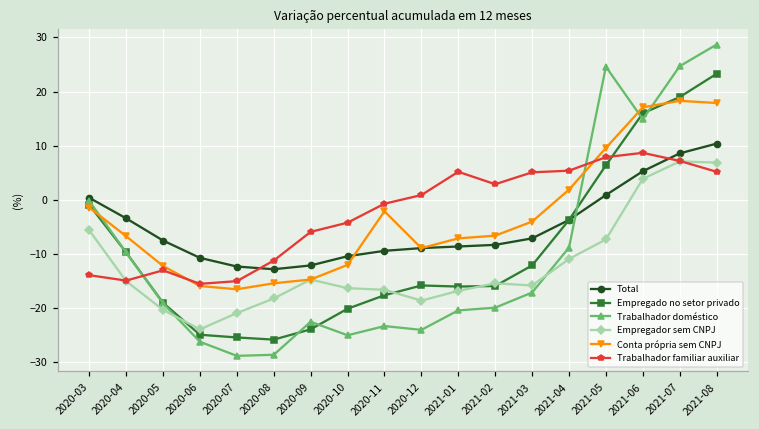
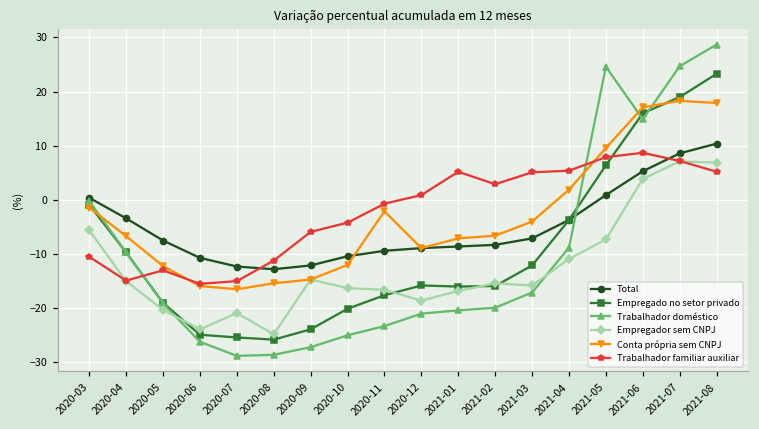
  {
    "Trabalhador doméstico": {
      "2020-03": 0,
      "2020-06": -26,
      "2020-07": -29,
      "2020-08": -29,
-     "2020-09": -23,
+     "2020-09": -27,
      "2020-10": -25,
      "2020-11": -23,
-     "2020-12": -24,
+     "2020-12": -21,
      "2021-01": -20,
      "2021-02": -20,
      "2021-03": -17,
      "2021-04": -9,
      "2021-05": 25,
      "2021-06": 15,
      "2021-07": 25,
      "2021-08": 29
    },
    "Empregador sem CNPJ": {
      "2020-03": -6,
      "2020-05": -20,
      "2020-06": -24,
      "2020-07": -21,
-     "2020-08": -18,
+     "2020-08": -25,
      "2020-10": -16,
      "2020-11": -17,
      "2020-12": -19,
      "2021-01": -17,
      "2021-03": -16,
      "2021-04": -11,
      "2021-05": -7,
      "2021-06": 4,
      "2021-08": 7
    },
    "Conta própria sem CNPJ": {
      "2020-04": -7,
      "2020-05": -12,
      "2020-07": -17,
      "2020-08": -15,
      "2020-10": -12,
      "2020-11": -2,
      "2021-01": -7,
      "2021-02": -7,
      "2021-03": -4,
      "2021-04": 2,
      "2021-05": 10,
      "2021-06": 17,
      "2021-07": 18,
      "2021-08": 18
    },
    "Trabalhador familiar auxiliar": {
-     "2020-03": -14,
+     "2020-03": -11,
      "2020-05": -13,
      "2020-07": -15,
      "2020-08": -11,
      "2020-09": -6,
      "2020-10": -4,
      "2020-11": -1,
      "2020-12": 1,
      "2021-01": 5,
      "2021-02": 3,
      "2021-03": 5,
      "2021-04": 5,
      "2021-05": 8,
      "2021-06": 9,
      "2021-08": 5
    }
  }
